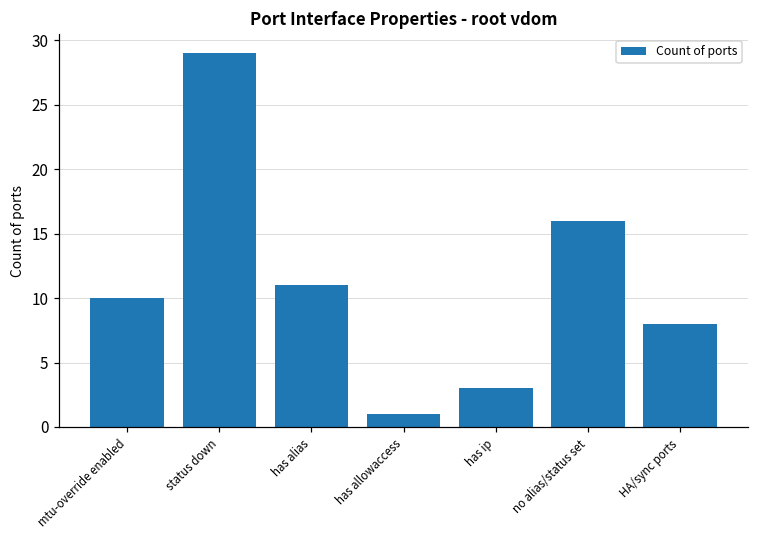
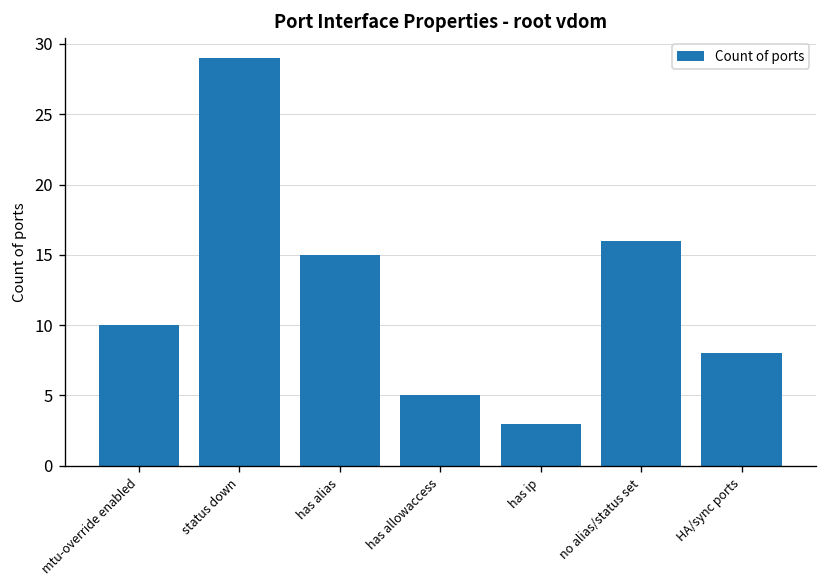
  {
    "mtu-override enabled": 10,
    "status down": 29,
-   "has alias": 11,
-   "has allowaccess": 1,
+   "has alias": 15,
+   "has allowaccess": 5,
    "has ip": 3,
    "no alias/status set": 16,
    "HA/sync ports": 8
  }
